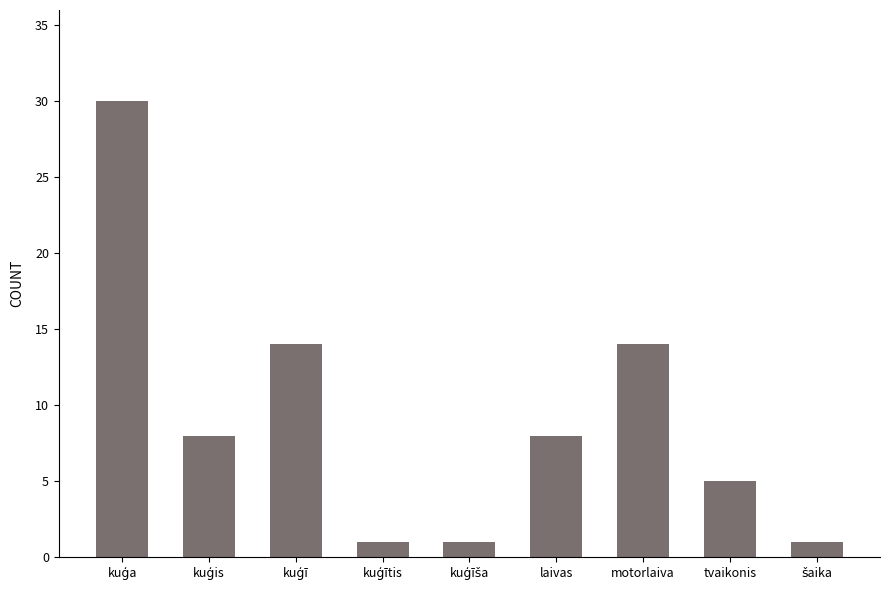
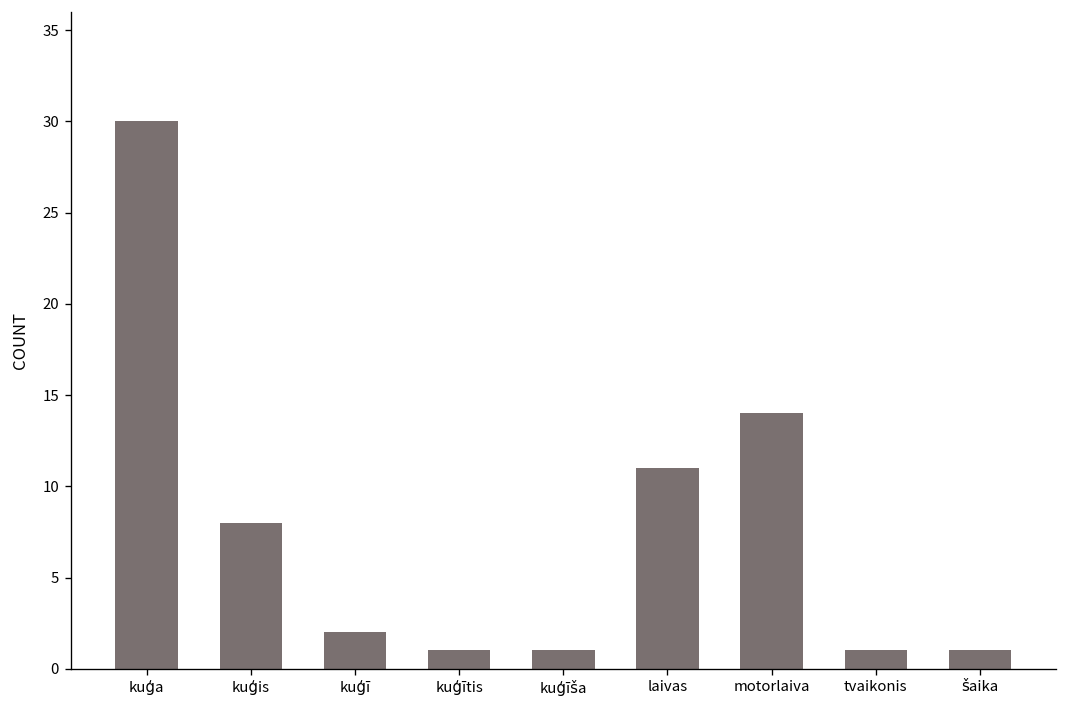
  {
    "kuģa": 30,
    "kuģis": 8,
-   "kuģī": 14,
+   "kuģī": 2,
    "kuģītis": 1,
    "kuģīša": 1,
-   "laivas": 8,
+   "laivas": 11,
    "motorlaiva": 14,
-   "tvaikonis": 5,
+   "tvaikonis": 1,
    "šaika": 1
  }
